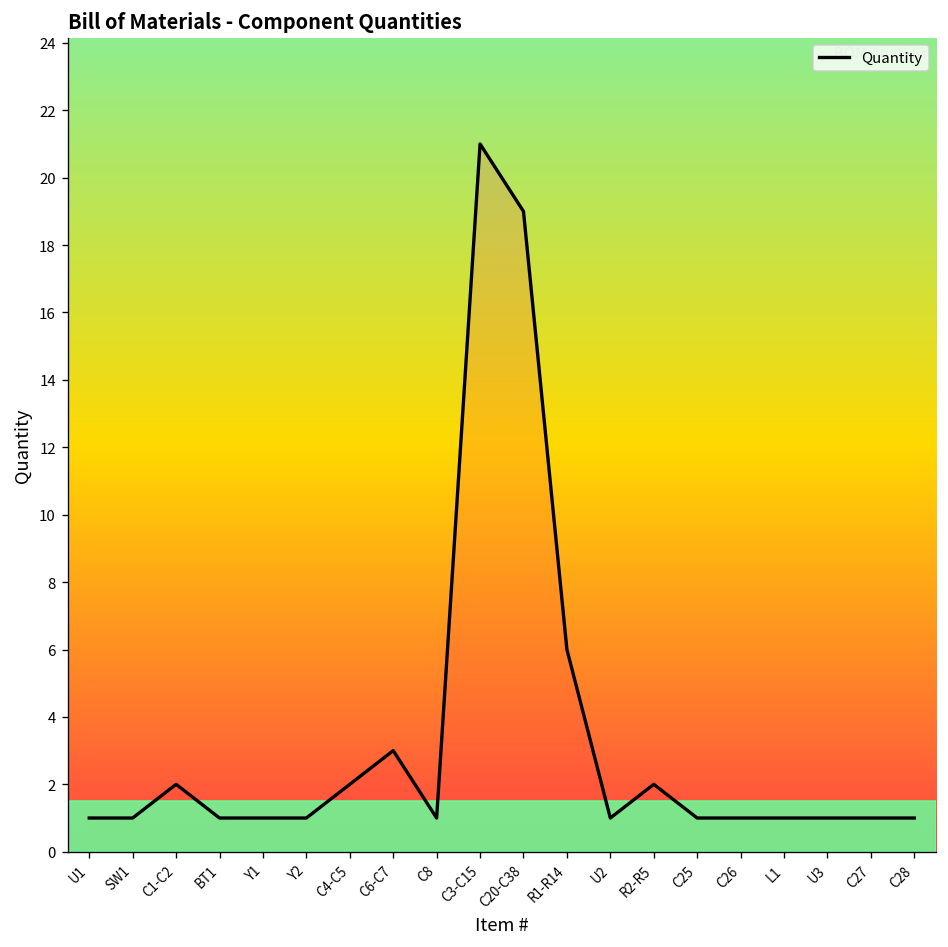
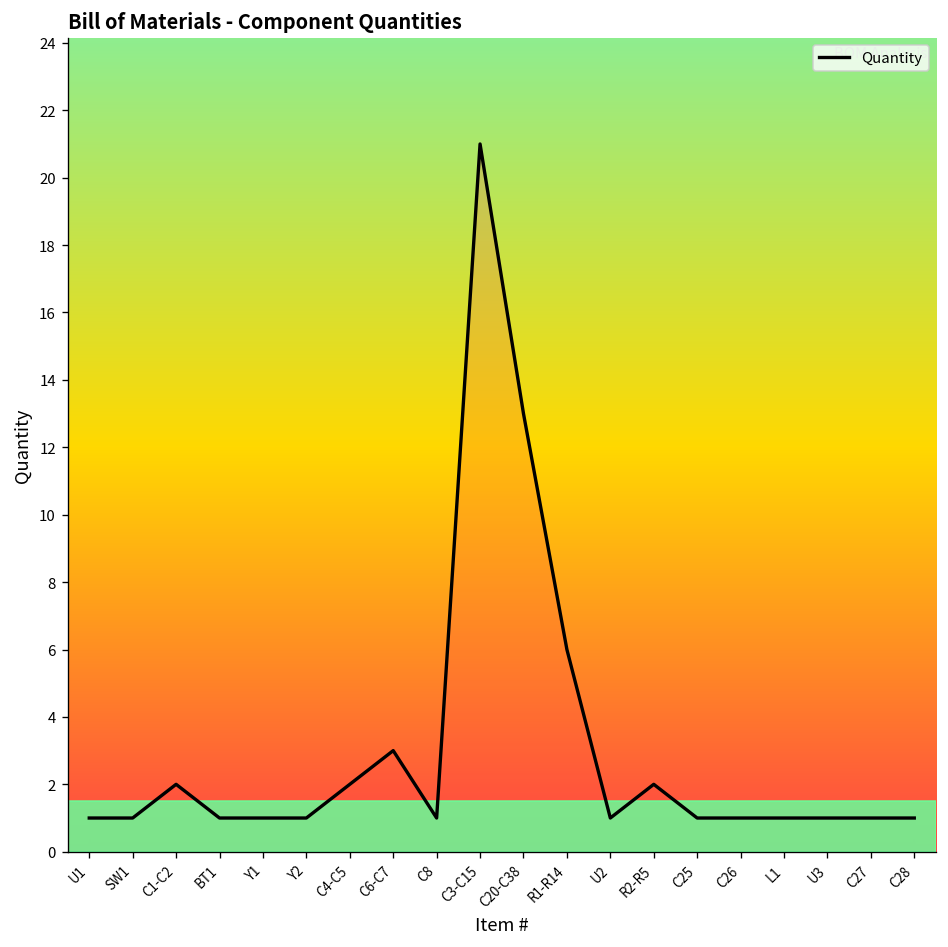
  {
    "C1-C2": 2,
    "C4-C5": 2,
    "C6-C7": 3,
    "C3-C15": 21,
-   "C20-C38": 19,
+   "C20-C38": 13,
    "R1-R14": 6,
    "R2-R5": 2
  }
